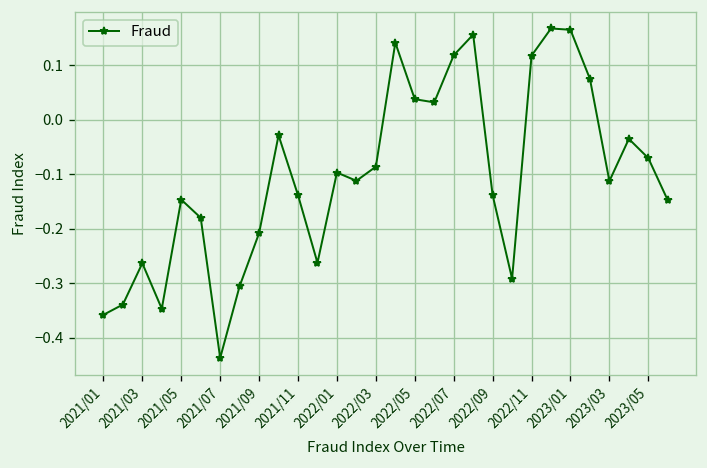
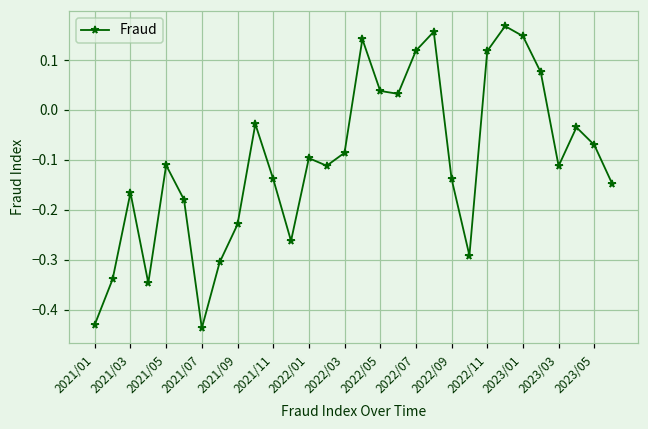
  {
-   "2021/01": -0.36,
-   "2021/03": -0.26,
-   "2021/05": -0.15,
+   "2021/01": -0.43,
+   "2021/03": -0.17,
+   "2021/05": -0.11,
    "2021/07": -0.44,
-   "2021/09": -0.21,
+   "2021/09": -0.23,
    "2021/11": -0.14,
    "2022/01": -0.10,
    "2022/03": -0.09,
    "2022/05": 0.04,
    "2022/07": 0.12,
    "2022/09": -0.14,
    "2022/11": 0.12,
-   "2023/01": 0.17,
+   "2023/01": 0.15,
    "2023/03": -0.11,
    "2023/05": -0.07
  }
